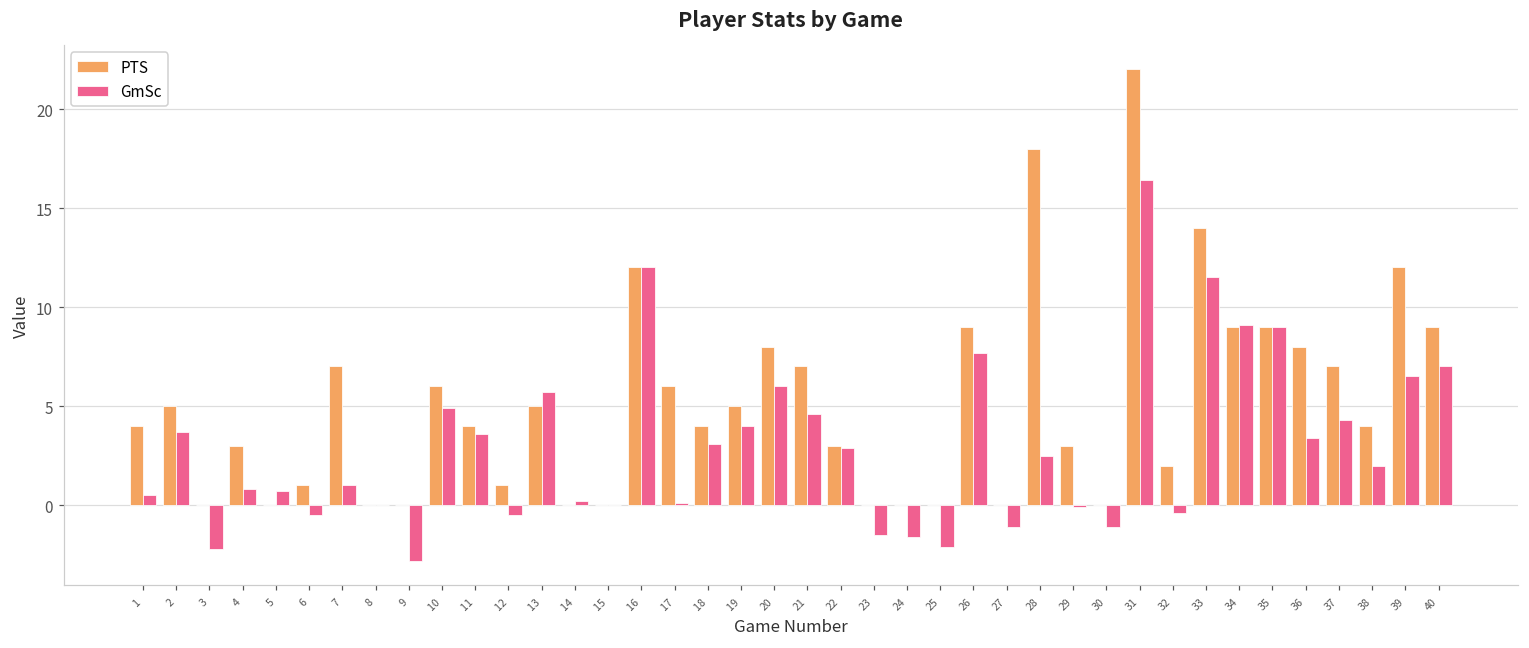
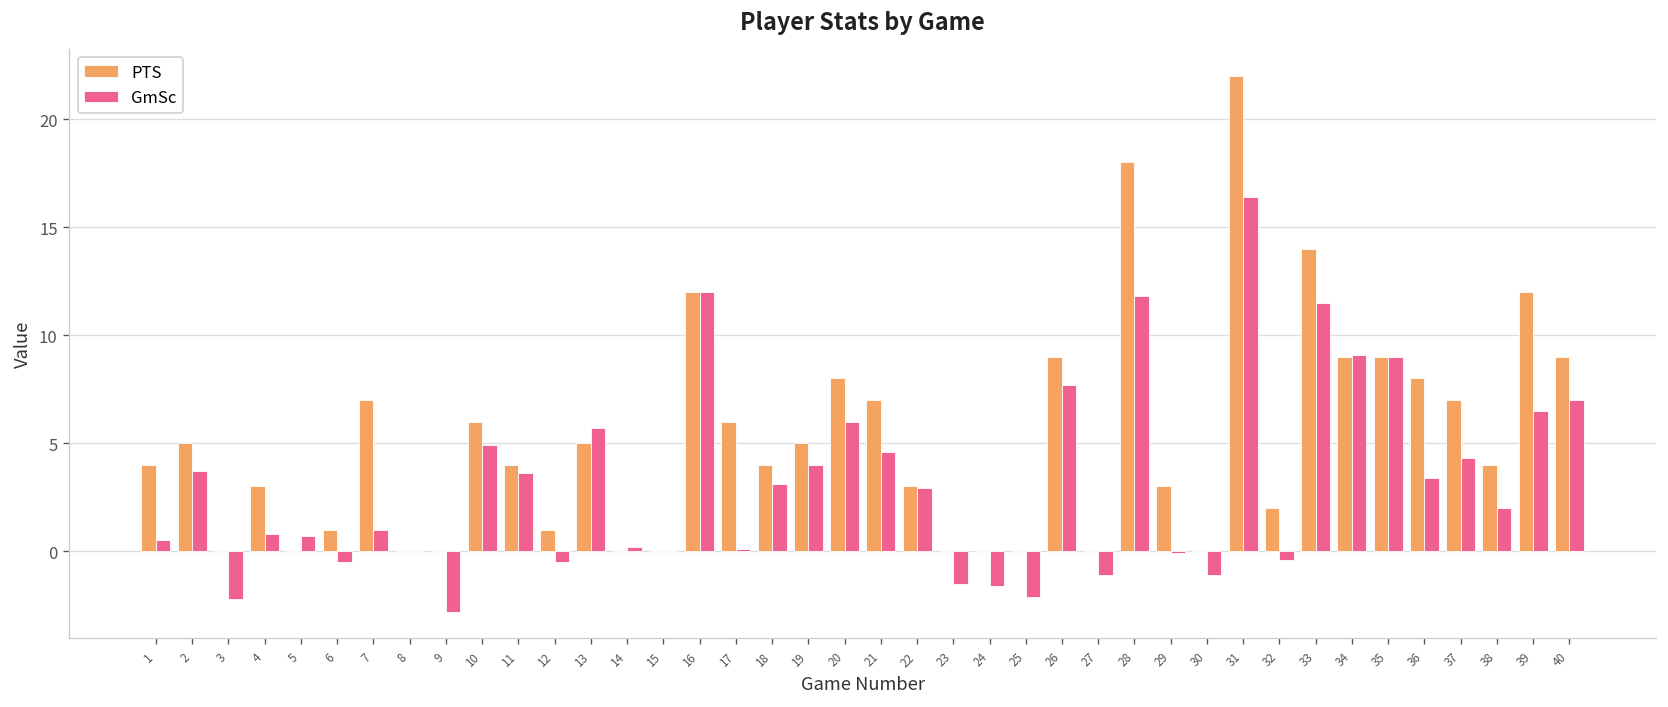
  {
    "PTS": {
      "1": 4.0,
      "2": 5.0,
      "3": 0.0,
      "4": 3.0,
      "5": 0.0,
      "6": 1.0,
      "7": 7.0,
      "8": 0.0,
      "9": 0.0,
      "10": 6.0,
      "11": 4.0,
      "12": 1.0,
      "13": 5.0,
      "14": 0.0,
      "15": 0.0,
      "16": 12.0,
      "17": 6.0,
      "18": 4.0,
      "19": 5.0,
      "20": 8.0,
      "21": 7.0,
      "22": 3.0,
      "23": 0.0,
      "24": 0.0,
      "25": 0.0,
      "26": 9.0,
      "27": 0.0,
      "28": 18.0,
      "29": 3.0,
      "30": 0.0,
      "31": 22.0,
      "32": 2.0,
      "33": 14.0,
      "34": 9.0,
      "35": 9.0,
      "36": 8.0,
      "37": 7.0,
      "38": 4.0,
      "39": 12.0,
      "40": 9.0
    },
    "GmSc": {
      "1": 0.5,
      "2": 3.7,
      "3": -2.2,
      "4": 0.8,
      "5": 0.7,
      "6": -0.5,
      "7": 1.0,
      "8": 0.0,
      "9": -2.8,
      "10": 4.9,
      "11": 3.6,
      "12": -0.5,
      "13": 5.7,
      "14": 0.2,
      "15": 0.0,
      "16": 12.0,
      "18": 3.1,
      "19": 4.0,
      "20": 6.0,
      "21": 4.6,
      "22": 2.9,
      "23": -1.5,
      "24": -1.6,
      "25": -2.1,
      "26": 7.7,
      "27": -1.1,
-     "28": 2.5,
+     "28": 11.8,
      "30": -1.1,
      "31": 16.4,
      "32": -0.4,
      "33": 11.5,
      "34": 9.1,
      "35": 9.0,
      "36": 3.4,
      "37": 4.3,
      "38": 2.0,
      "39": 6.5,
      "40": 7.0
    }
  }
